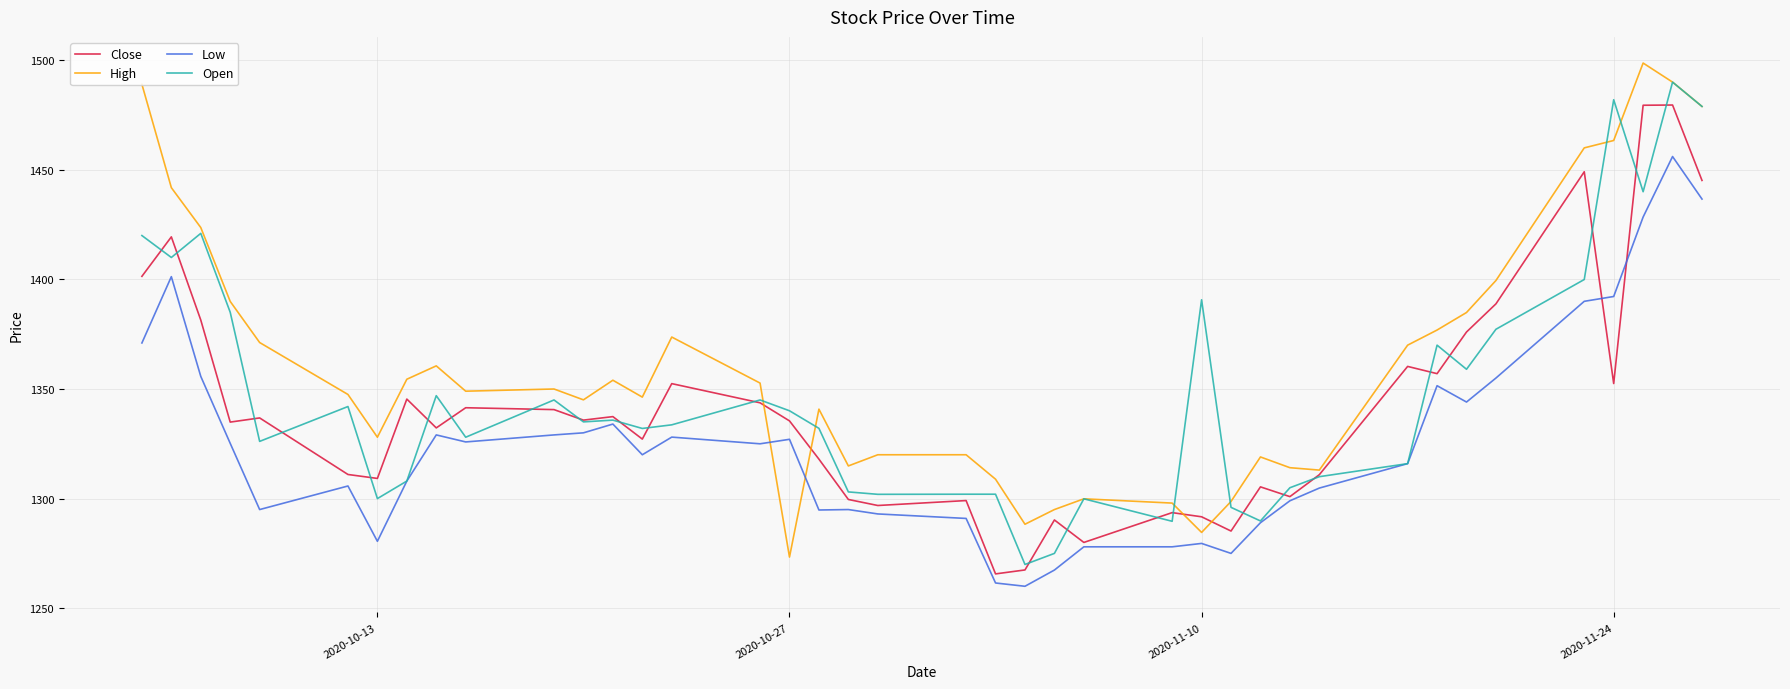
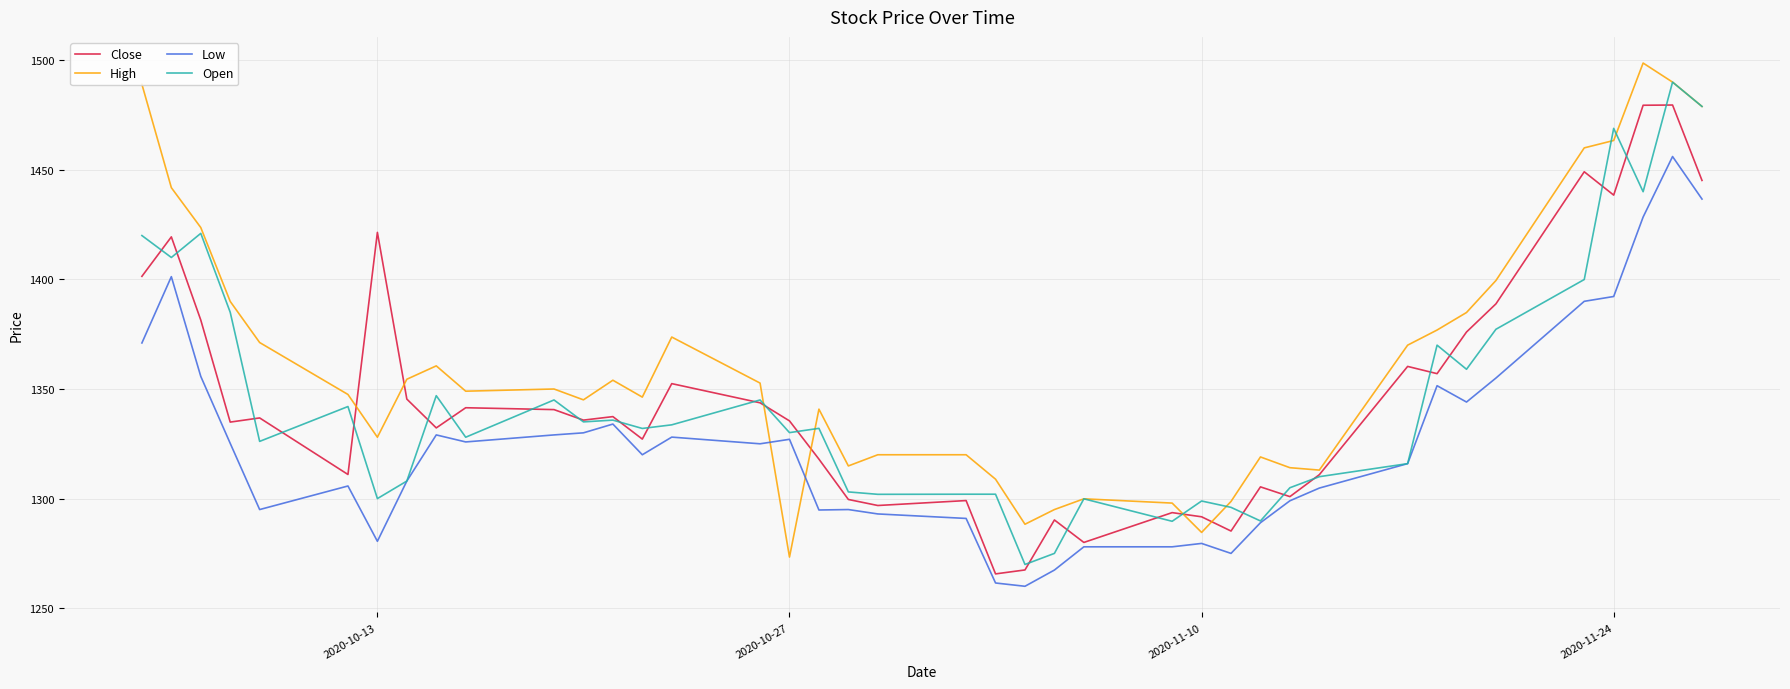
  {
    "Close": {
-     "2020-10-13": 1309,
+     "2020-10-13": 1421,
      "2020-10-27": 1335,
      "2020-11-10": 1292,
-     "2020-11-24": 1352
+     "2020-11-24": 1438
    },
    "High": {
      "2020-10-13": 1328,
      "2020-10-27": 1273,
      "2020-11-10": 1285,
      "2020-11-24": 1463
    },
    "Low": {
      "2020-10-13": 1281,
      "2020-10-27": 1327,
      "2020-11-10": 1280,
      "2020-11-24": 1392
    },
    "Open": {
      "2020-10-13": 1300,
-     "2020-10-27": 1340,
-     "2020-11-10": 1391,
-     "2020-11-24": 1482
+     "2020-10-27": 1330,
+     "2020-11-10": 1299,
+     "2020-11-24": 1469
    }
  }
